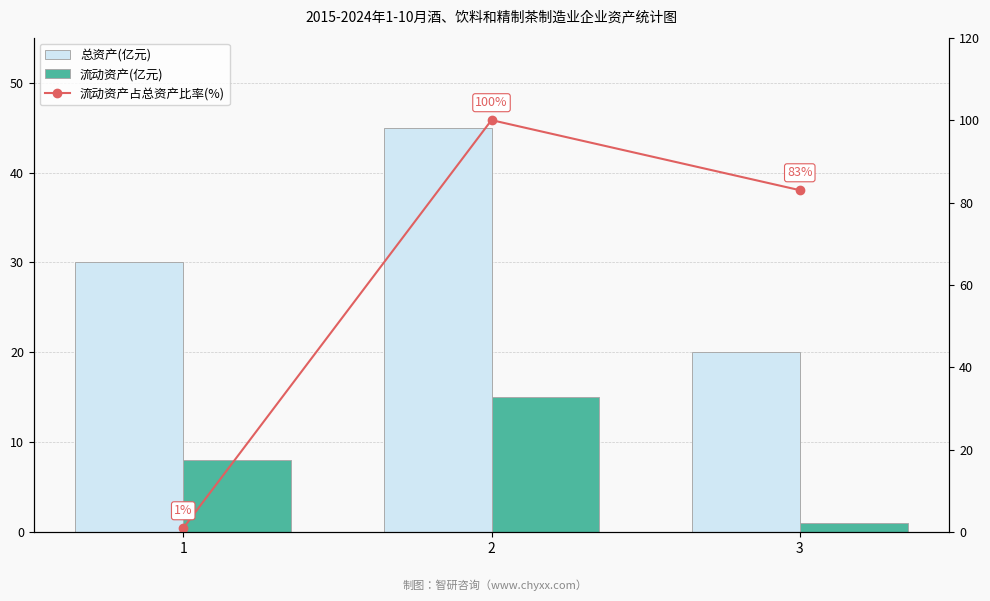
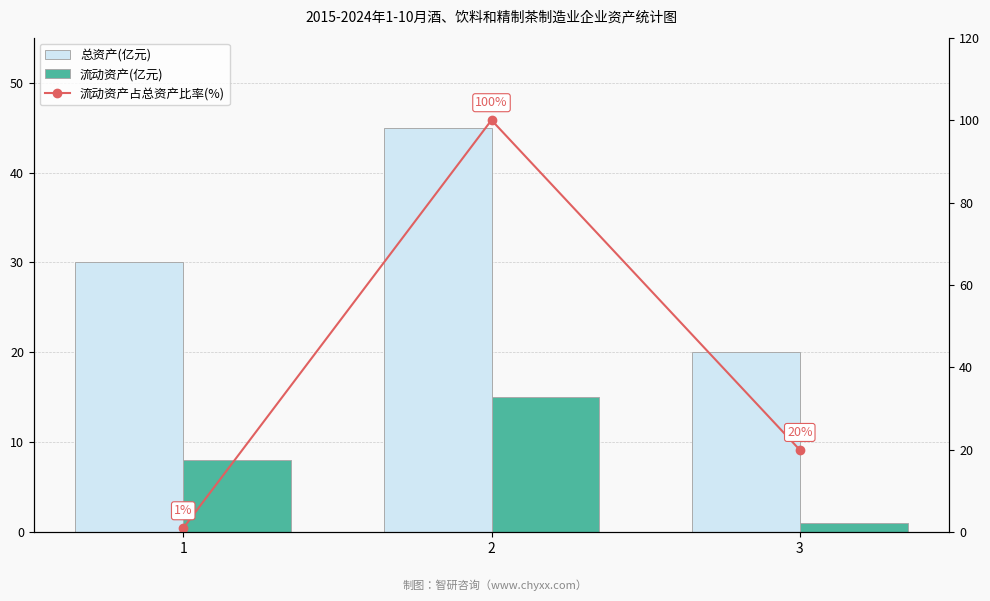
  {
    "流动资产占总资产比率(%)": {
-     "3": "83%"
+     "3": "20%"
    }
  }
